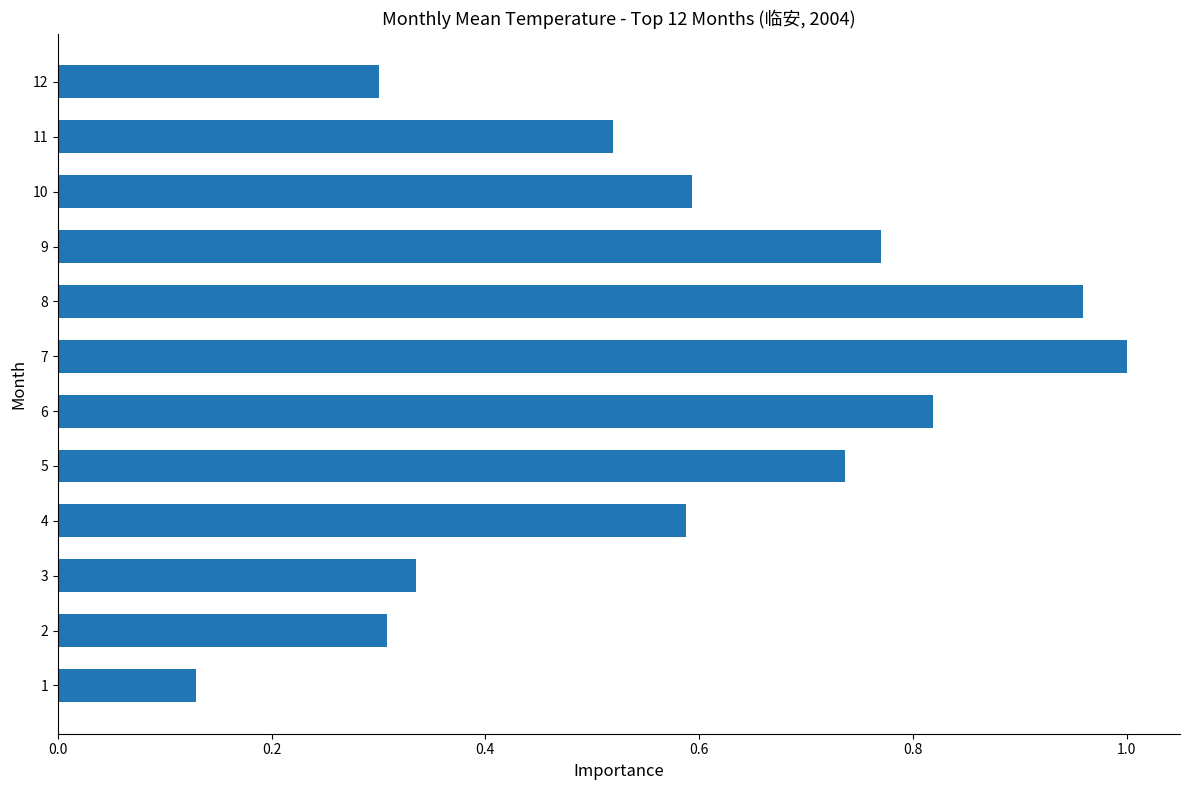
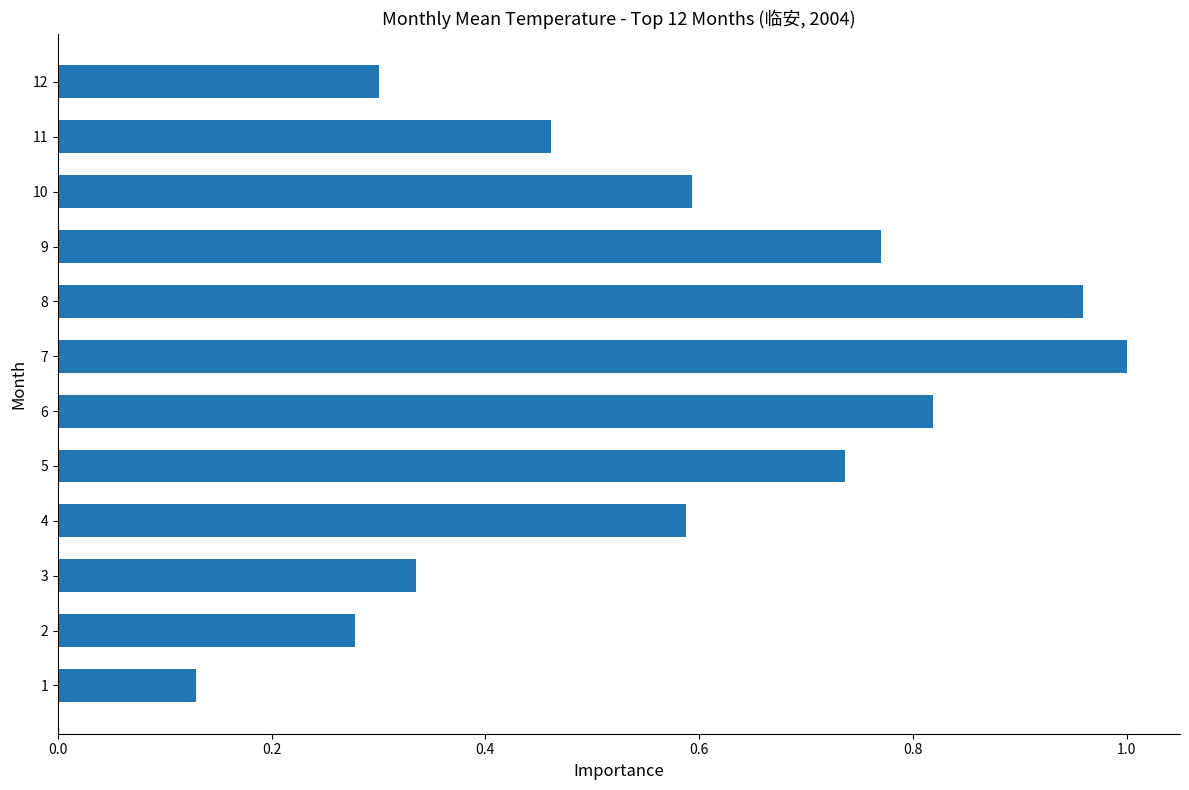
  {
    "12": 0.301,
-   "11": 0.520,
+   "11": 0.461,
    "10": 0.594,
    "9": 0.771,
    "8": 0.960,
    "7": 1.000,
    "6": 0.819,
    "5": 0.737,
    "4": 0.588,
    "3": 0.335,
-   "2": 0.308,
+   "2": 0.278,
    "1": 0.129
  }
